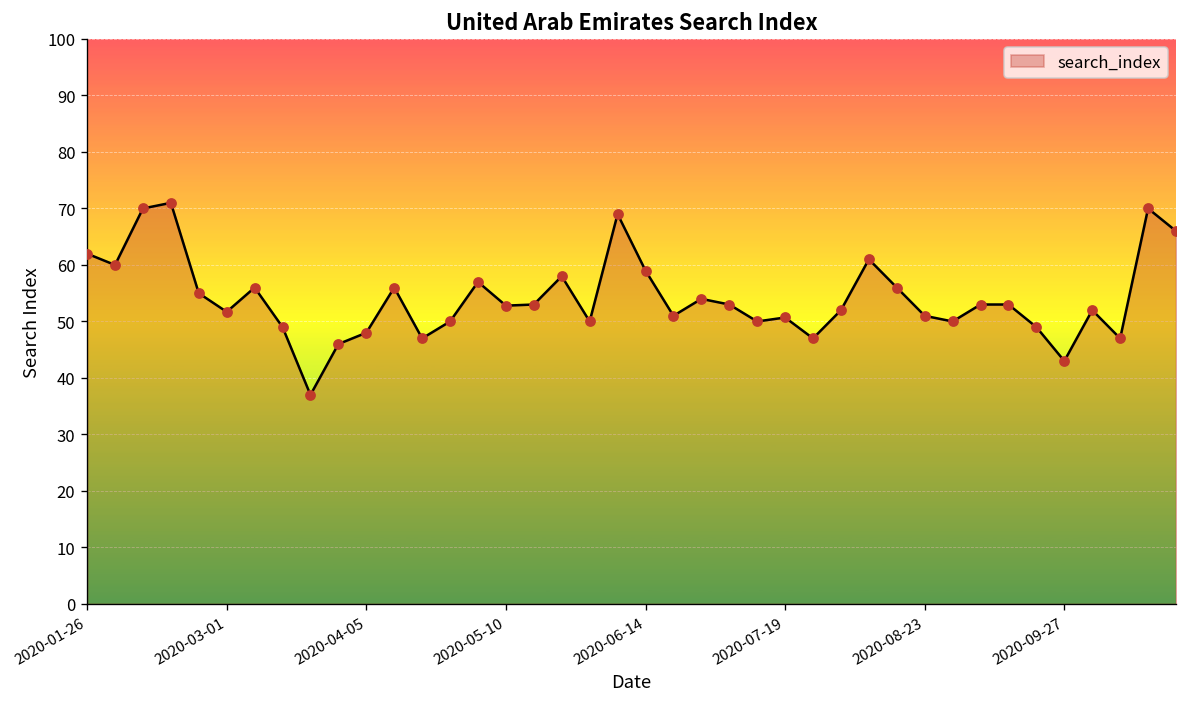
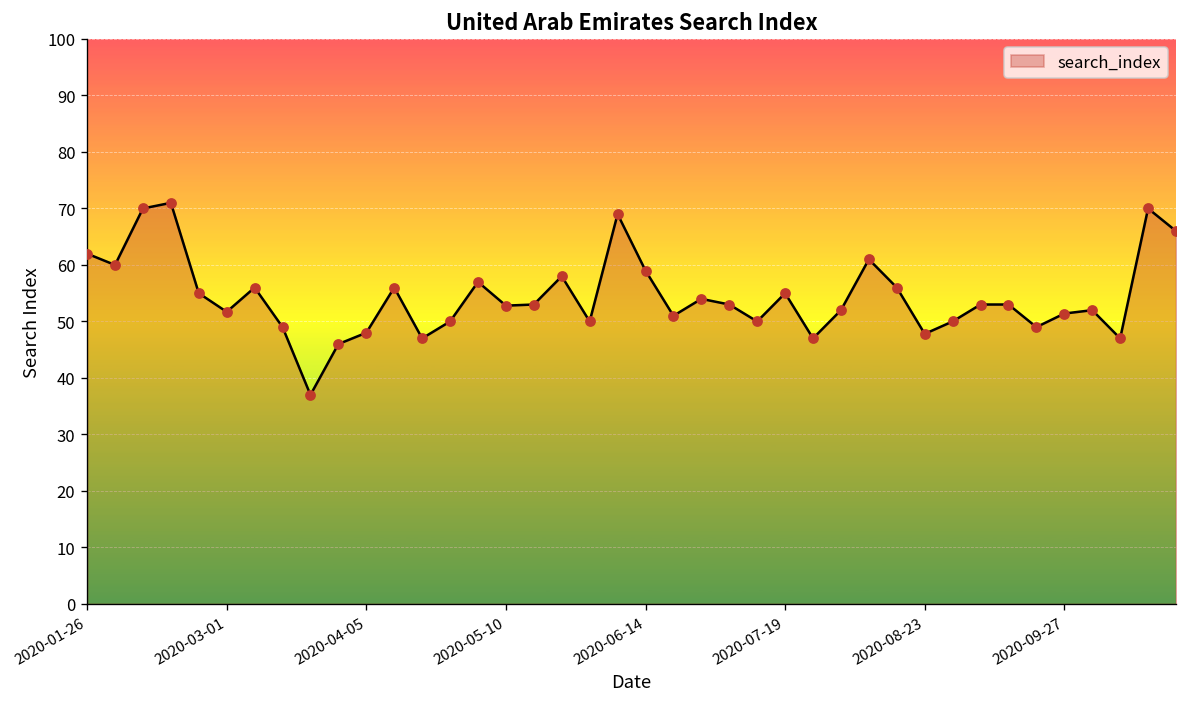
  {
    "2020-01-26": 62,
    "2020-03-01": 52,
    "2020-04-05": 48,
    "2020-05-10": 53,
    "2020-06-14": 59,
-   "2020-07-19": 51,
-   "2020-08-23": 51,
-   "2020-09-27": 43
+   "2020-07-19": 55,
+   "2020-08-23": 48,
+   "2020-09-27": 51
  }
